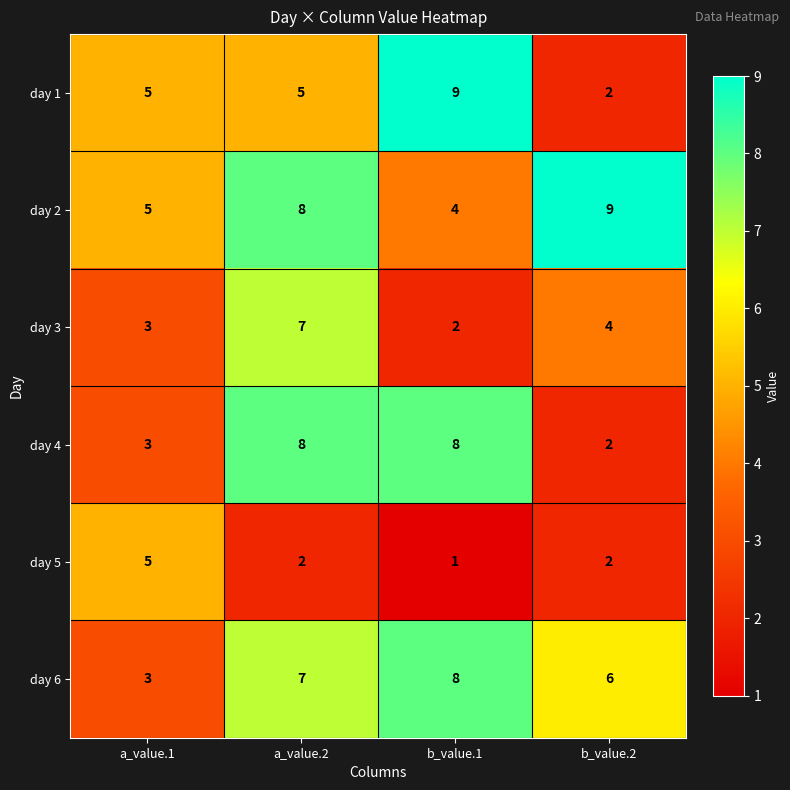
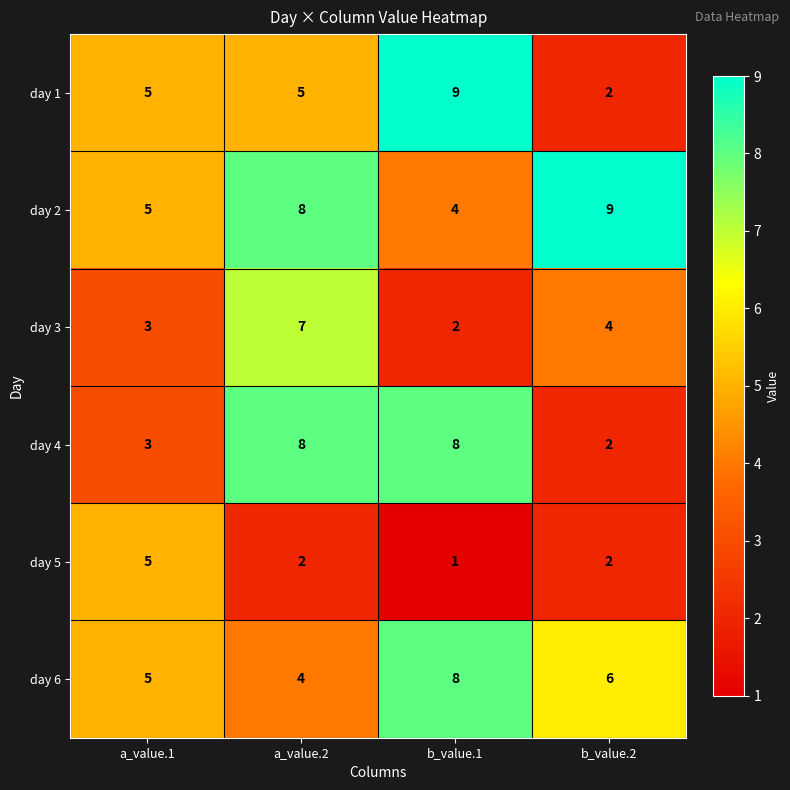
  {
    "day 1": {
      "a_value.1": 5,
      "a_value.2": 5,
      "b_value.1": 9,
      "b_value.2": 2
    },
    "day 2": {
      "a_value.1": 5,
      "a_value.2": 8,
      "b_value.1": 4,
      "b_value.2": 9
    },
    "day 3": {
      "a_value.1": 3,
      "a_value.2": 7,
      "b_value.1": 2,
      "b_value.2": 4
    },
    "day 4": {
      "a_value.1": 3,
      "a_value.2": 8,
      "b_value.1": 8,
      "b_value.2": 2
    },
    "day 5": {
      "a_value.1": 5,
      "a_value.2": 2,
      "b_value.1": 1,
      "b_value.2": 2
    },
    "day 6": {
-     "a_value.1": 3,
-     "a_value.2": 7,
+     "a_value.1": 5,
+     "a_value.2": 4,
      "b_value.1": 8,
      "b_value.2": 6
    }
  }
